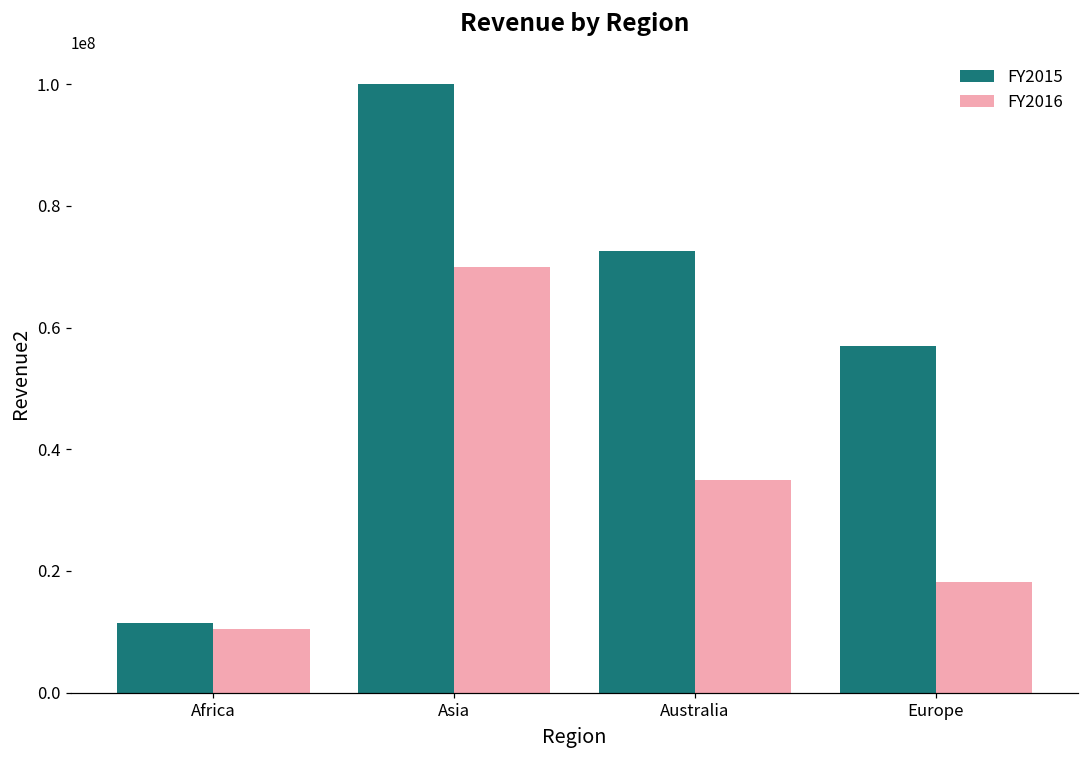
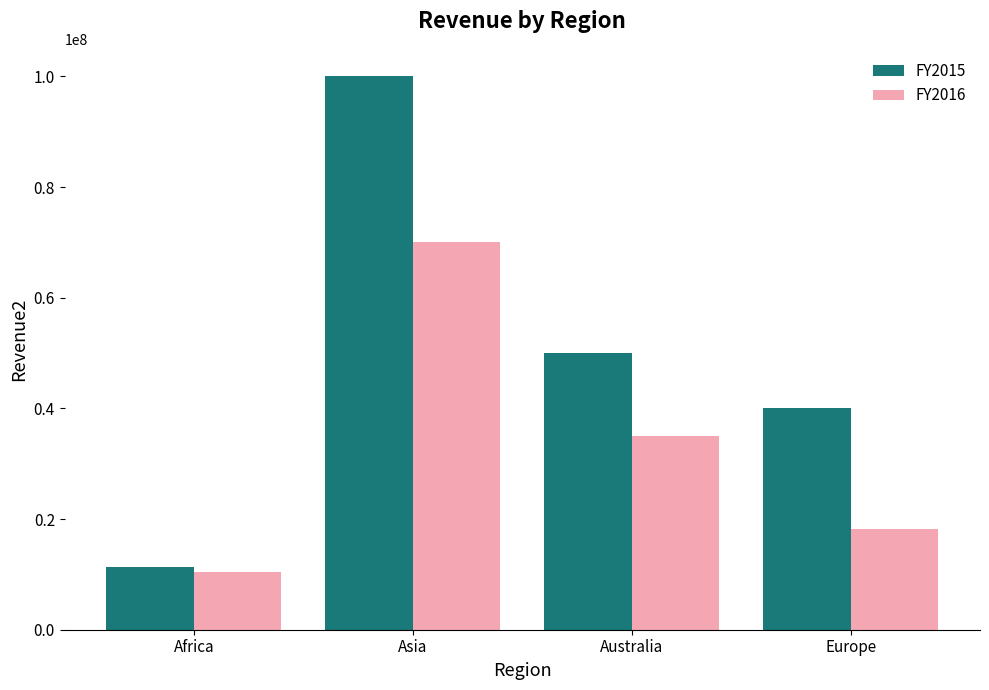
  {
    "FY2015": {
      "Africa": 11000000,
      "Asia": 100000000,
-     "Australia": 73000000,
-     "Europe": 57000000
+     "Australia": 50000000,
+     "Europe": 40000000
    },
    "FY2016": {
      "Africa": 11000000,
      "Asia": 70000000,
      "Australia": 35000000,
      "Europe": 18000000
    }
  }
